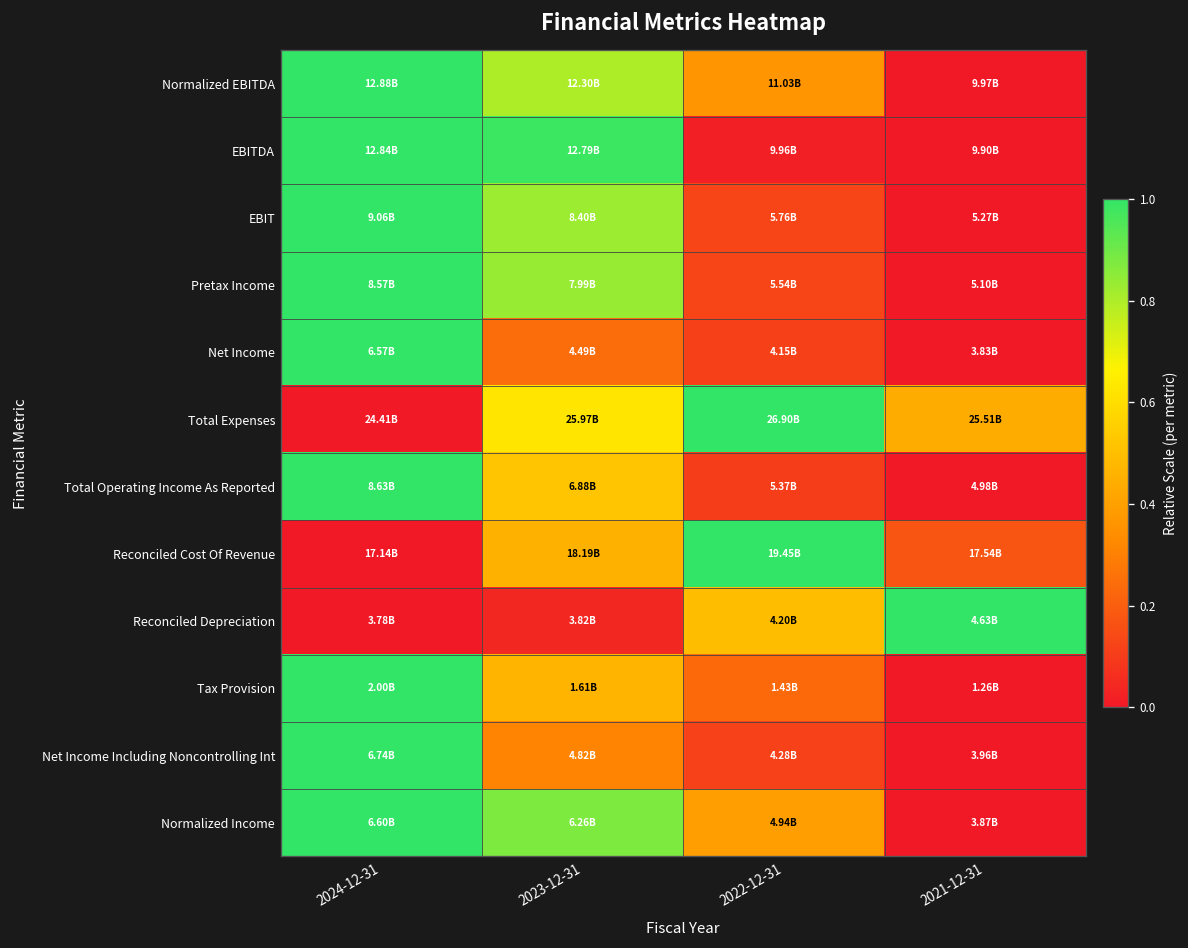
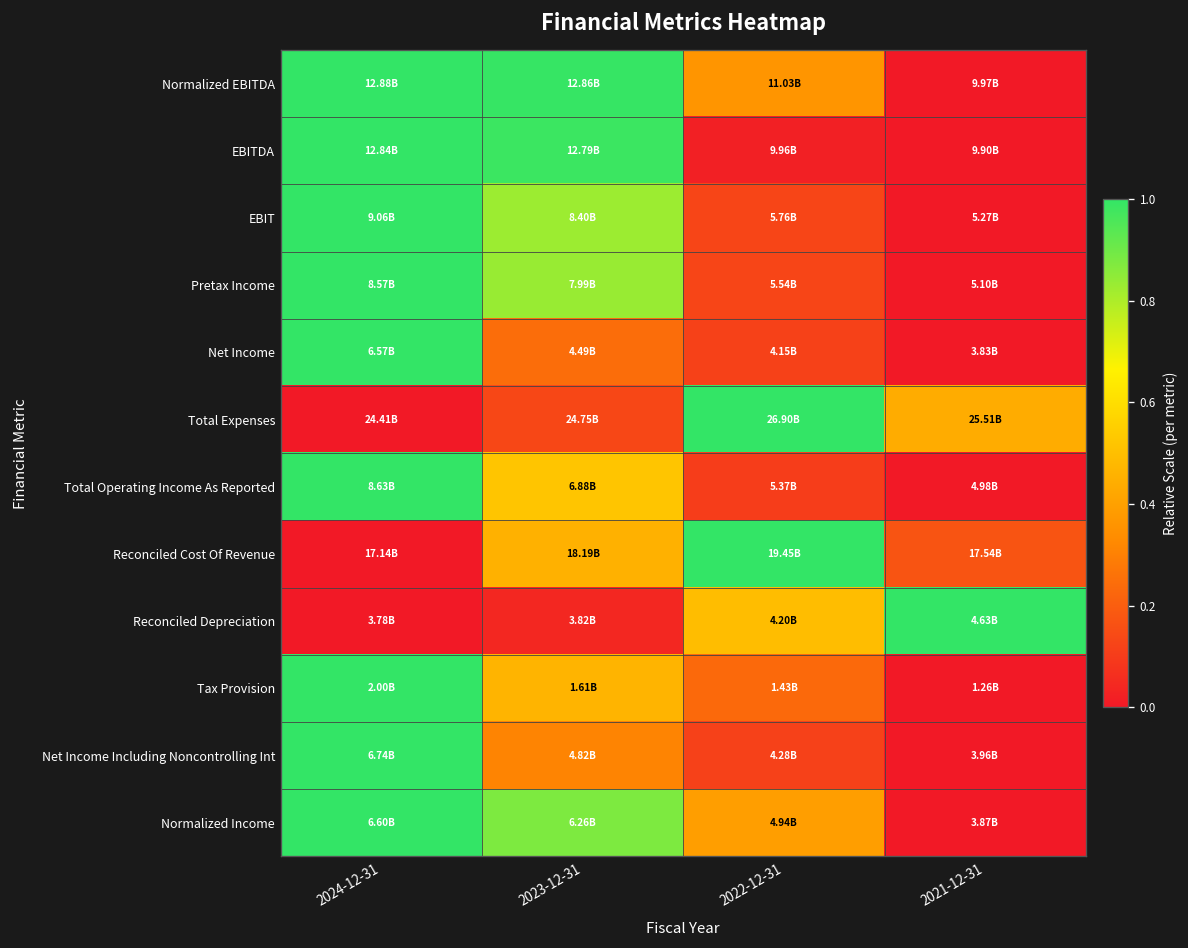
  {
    "Normalized EBITDA": {
      "2024-12-31": "12.88B",
-     "2023-12-31": "12.30B",
+     "2023-12-31": "12.86B",
      "2022-12-31": "11.03B",
      "2021-12-31": "9.97B"
    },
    "EBITDA": {
      "2024-12-31": "12.84B",
      "2023-12-31": "12.79B",
      "2022-12-31": "9.96B",
      "2021-12-31": "9.90B"
    },
    "EBIT": {
      "2024-12-31": "9.06B",
      "2023-12-31": "8.40B",
      "2022-12-31": "5.76B",
      "2021-12-31": "5.27B"
    },
    "Pretax Income": {
      "2024-12-31": "8.57B",
      "2023-12-31": "7.99B",
      "2022-12-31": "5.54B",
      "2021-12-31": "5.10B"
    },
    "Net Income": {
      "2024-12-31": "6.57B",
      "2023-12-31": "4.49B",
      "2022-12-31": "4.15B",
      "2021-12-31": "3.83B"
    },
    "Total Expenses": {
      "2024-12-31": "24.41B",
-     "2023-12-31": "25.97B",
+     "2023-12-31": "24.75B",
      "2022-12-31": "26.90B",
      "2021-12-31": "25.51B"
    },
    "Total Operating Income As Reported": {
      "2024-12-31": "8.63B",
      "2023-12-31": "6.88B",
      "2022-12-31": "5.37B",
      "2021-12-31": "4.98B"
    },
    "Reconciled Cost Of Revenue": {
      "2024-12-31": "17.14B",
      "2023-12-31": "18.19B",
      "2022-12-31": "19.45B",
      "2021-12-31": "17.54B"
    },
    "Reconciled Depreciation": {
      "2024-12-31": "3.78B",
      "2023-12-31": "3.82B",
      "2022-12-31": "4.20B",
      "2021-12-31": "4.63B"
    },
    "Tax Provision": {
      "2024-12-31": "2.00B",
      "2023-12-31": "1.61B",
      "2022-12-31": "1.43B",
      "2021-12-31": "1.26B"
    },
    "Net Income Including Noncontrolling Int": {
      "2024-12-31": "6.74B",
      "2023-12-31": "4.82B",
      "2022-12-31": "4.28B",
      "2021-12-31": "3.96B"
    },
    "Normalized Income": {
      "2024-12-31": "6.60B",
      "2023-12-31": "6.26B",
      "2022-12-31": "4.94B",
      "2021-12-31": "3.87B"
    }
  }
